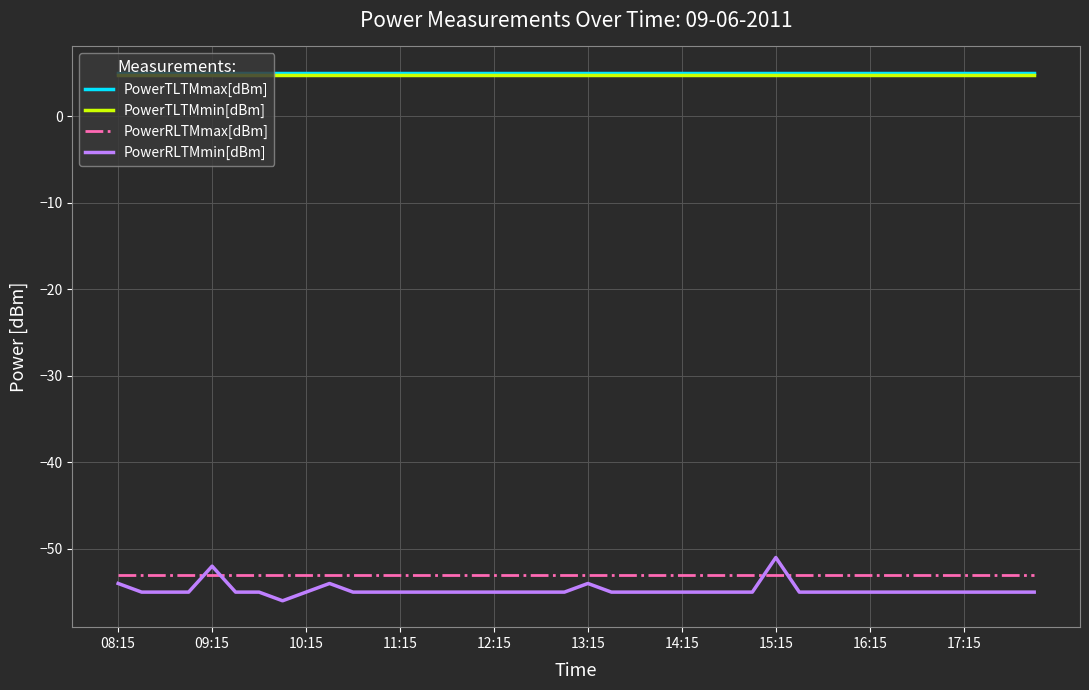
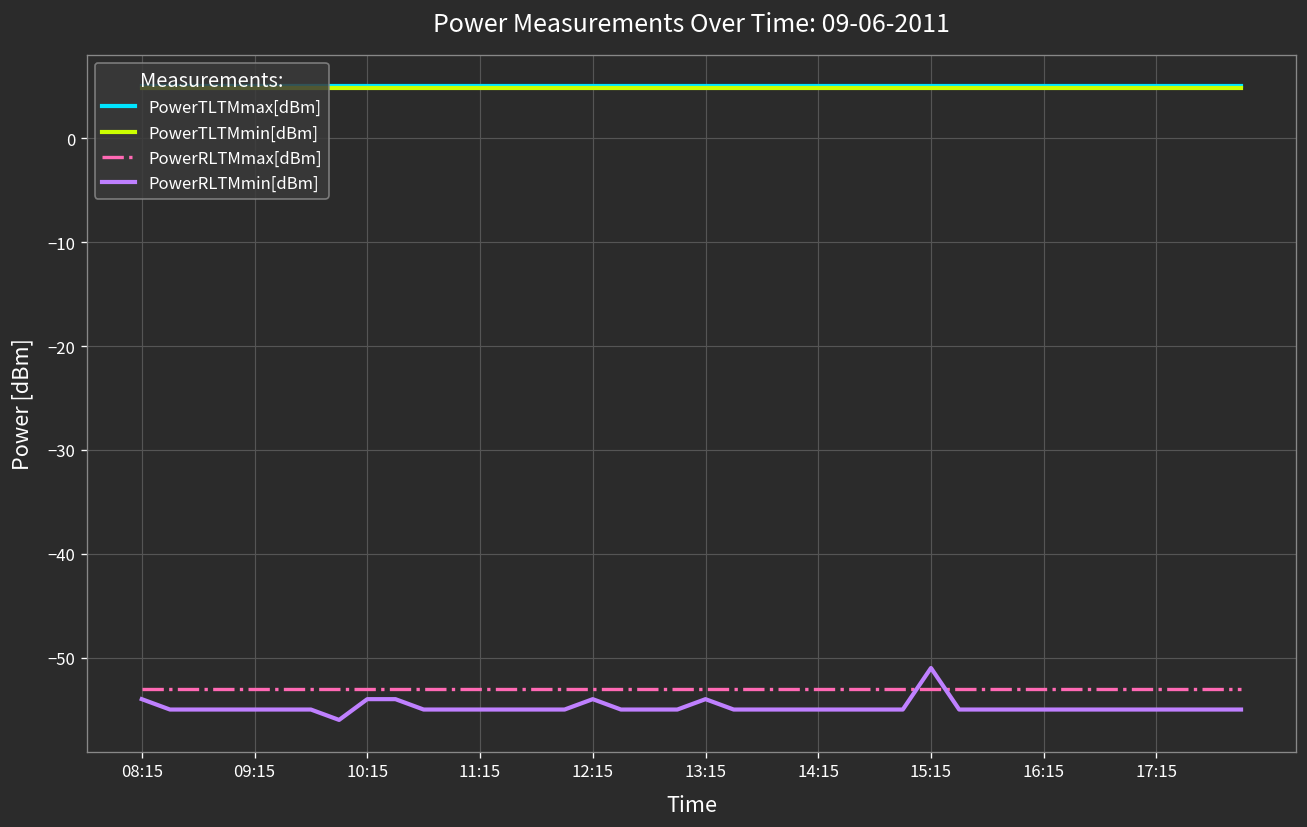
  {
    "PowerRLTMmax[dBm]": {
      "08:15": -53,
      "09:15": -53,
      "10:15": -53,
      "11:15": -53,
      "12:15": -53,
      "13:15": -53,
      "14:15": -53,
      "15:15": -53,
      "16:15": -53,
      "17:15": -53
    },
    "PowerRLTMmin[dBm]": {
      "08:15": -54,
-     "09:15": -52,
-     "10:15": -55,
+     "09:15": -55,
+     "10:15": -54,
      "11:15": -55,
-     "12:15": -55,
+     "12:15": -54,
      "13:15": -54,
      "14:15": -55,
      "15:15": -51,
      "16:15": -55,
      "17:15": -55
    }
  }
